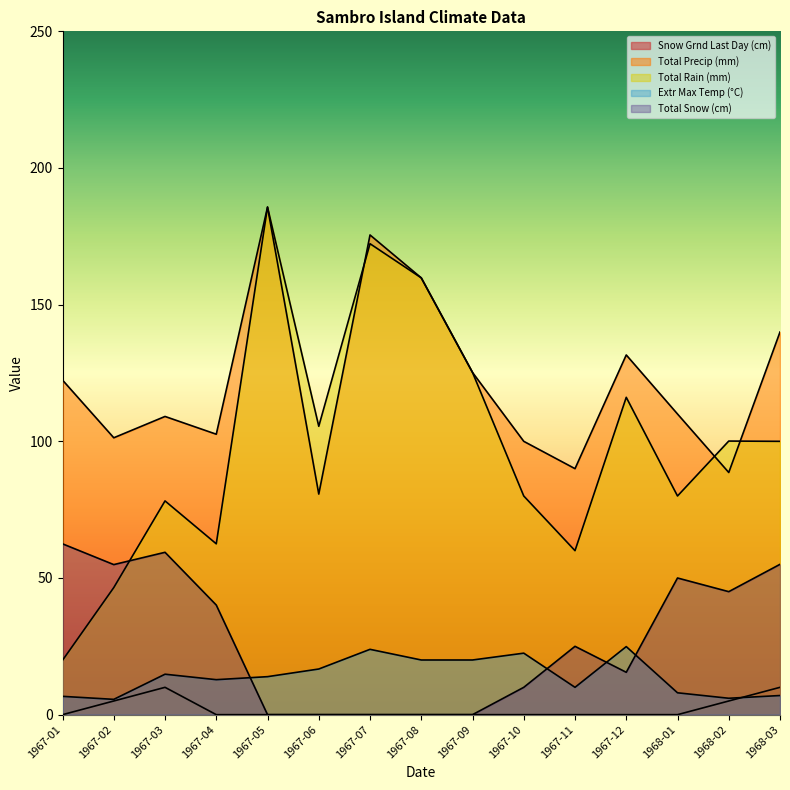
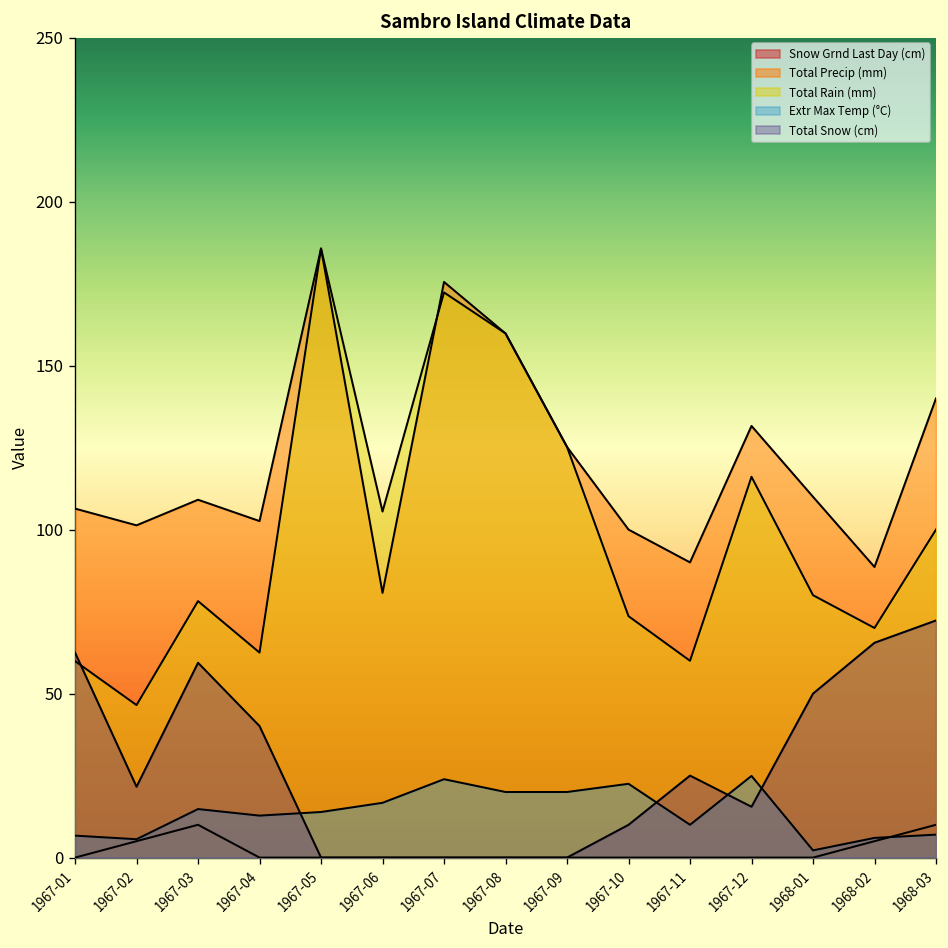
  {
    "Snow Grnd Last Day (cm)": {
      "1967-01": 0,
      "1967-03": 10,
      "1967-04": 0,
      "1967-10": 0,
      "1967-11": 0,
      "1967-12": 0,
      "1968-01": 0,
      "1968-02": 5,
      "1968-03": 10
    },
    "Total Precip (mm)": {
-     "1967-01": 122,
+     "1967-01": 106,
      "1967-02": 101,
      "1967-03": 109,
      "1967-04": 103,
      "1967-06": 81,
      "1967-07": 176,
      "1967-10": 100,
      "1967-11": 90,
      "1967-12": 132,
      "1968-01": 110,
      "1968-02": 89,
      "1968-03": 140
    },
    "Total Rain (mm)": {
-     "1967-01": 20,
+     "1967-01": 60,
      "1967-02": 47,
      "1967-03": 78,
      "1967-04": 63,
      "1967-06": 106,
      "1967-07": 172,
-     "1967-10": 80,
+     "1967-10": 74,
      "1967-11": 60,
      "1967-12": 116,
      "1968-01": 80,
-     "1968-02": 100,
+     "1968-02": 70,
      "1968-03": 100
    },
    "Extr Max Temp (°C)": {
      "1967-01": 7,
      "1967-03": 15,
      "1967-04": 13,
      "1967-05": 14,
      "1967-06": 17,
      "1967-07": 24,
      "1967-08": 20,
      "1967-09": 20,
      "1967-10": 23,
      "1967-11": 10,
      "1967-12": 25,
-     "1968-01": 8,
+     "1968-01": 2,
      "1968-02": 6,
      "1968-03": 7
    },
    "Total Snow (cm)": {
      "1967-01": 63,
-     "1967-02": 55,
+     "1967-02": 22,
      "1967-03": 59,
      "1967-04": 40,
      "1967-10": 10,
      "1967-11": 25,
      "1967-12": 16,
      "1968-01": 50,
-     "1968-02": 45,
-     "1968-03": 55
+     "1968-02": 66,
+     "1968-03": 72
    }
  }
